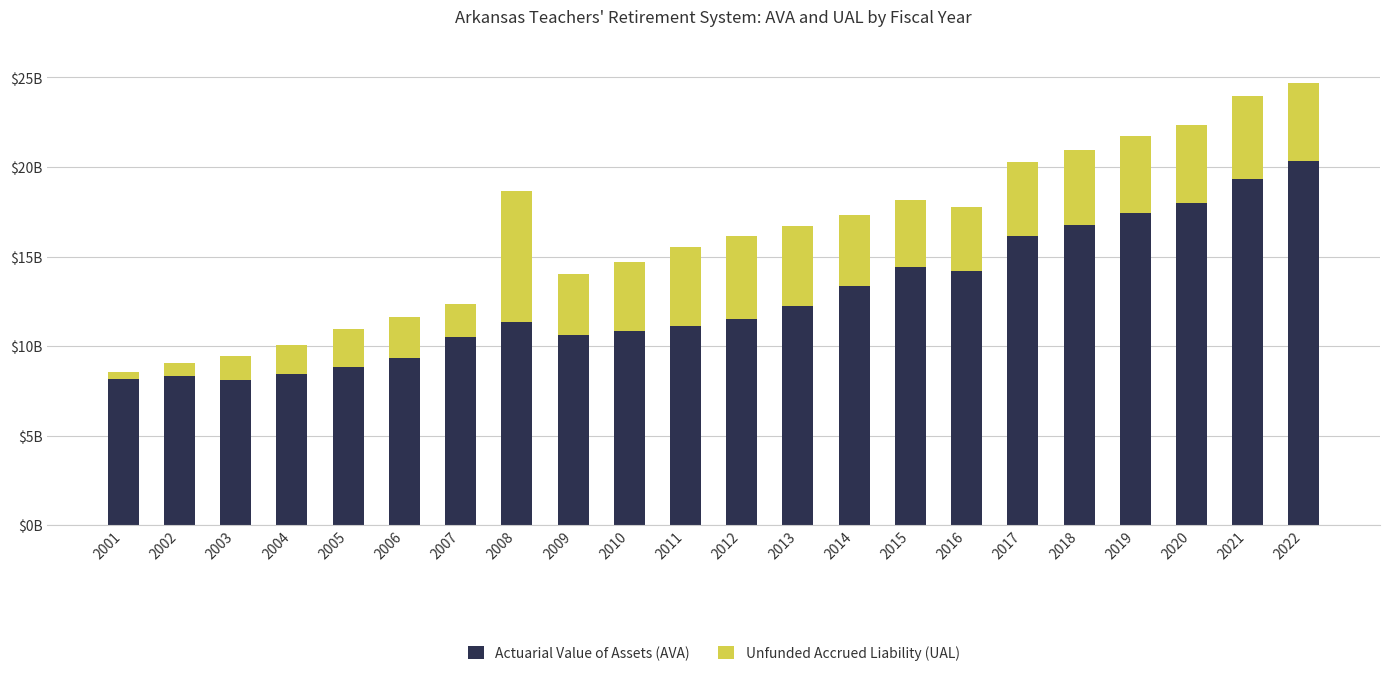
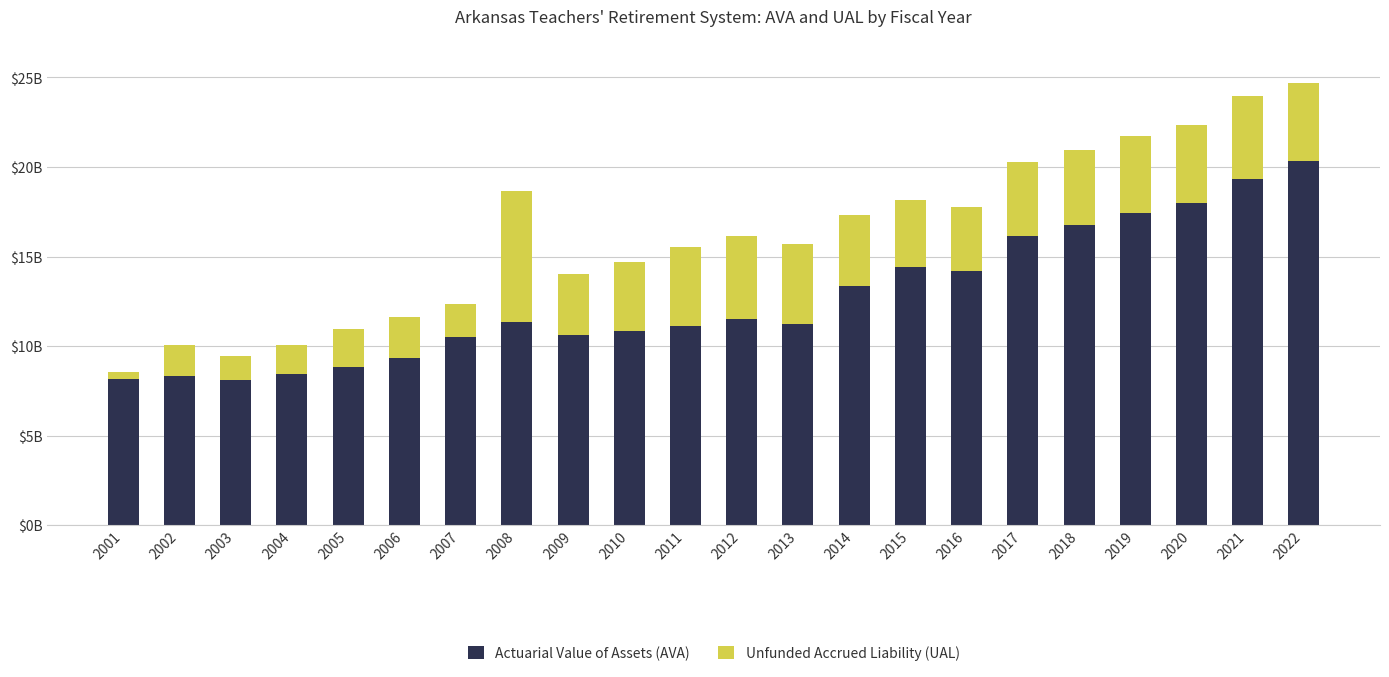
  {
    "Actuarial Value of Assets (AVA)": {
      "2001": "$8200000000",
      "2002": "$8300000000",
      "2003": "$8100000000",
      "2004": "$8400000000",
      "2005": "$8800000000",
      "2006": "$9300000000",
      "2007": "$10500000000",
      "2008": "$11300000000",
      "2009": "$10600000000",
      "2010": "$10800000000",
      "2011": "$11100000000",
      "2012": "$11500000000",
-     "2013": "$12200000000",
+     "2013": "$11200000000",
      "2014": "$13400000000",
      "2015": "$14400000000",
      "2016": "$14200000000",
      "2017": "$16100000000",
      "2018": "$16800000000",
      "2019": "$17400000000",
      "2020": "$18000000000",
      "2021": "$19300000000",
      "2022": "$20300000000"
    },
    "Unfunded Accrued Liability (UAL)": {
      "2001": "$400000000",
-     "2002": "$700000000",
+     "2002": "$1700000000",
      "2003": "$1300000000",
      "2004": "$1600000000",
      "2005": "$2200000000",
      "2006": "$2300000000",
      "2007": "$1800000000",
      "2008": "$7300000000",
      "2009": "$3400000000",
      "2010": "$3900000000",
      "2011": "$4400000000",
      "2012": "$4700000000",
      "2013": "$4500000000",
      "2014": "$3900000000",
      "2015": "$3700000000",
      "2016": "$3600000000",
      "2017": "$4200000000",
      "2018": "$4200000000",
      "2019": "$4300000000",
      "2020": "$4300000000",
      "2021": "$4600000000",
      "2022": "$4400000000"
    }
  }
